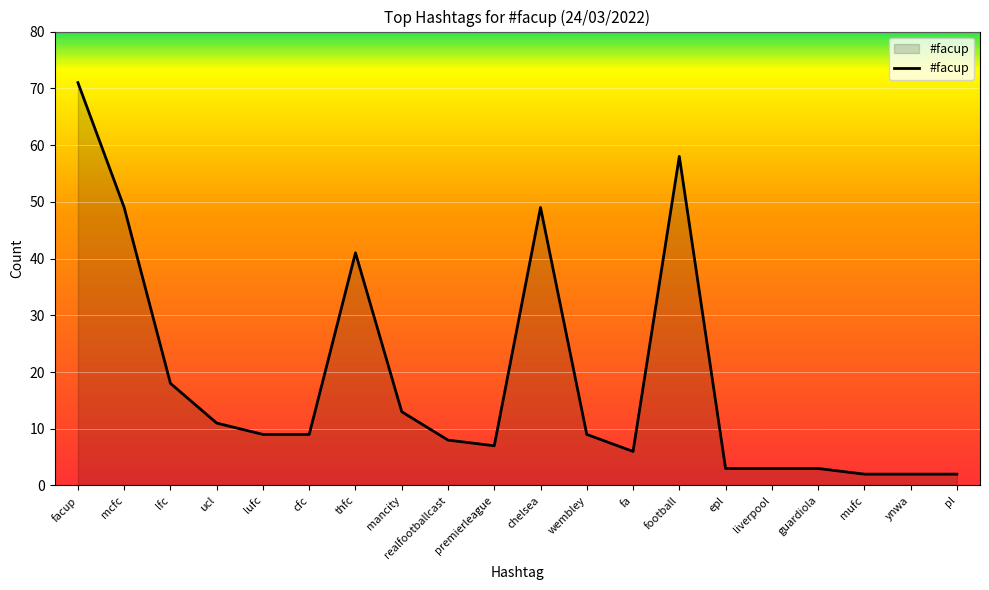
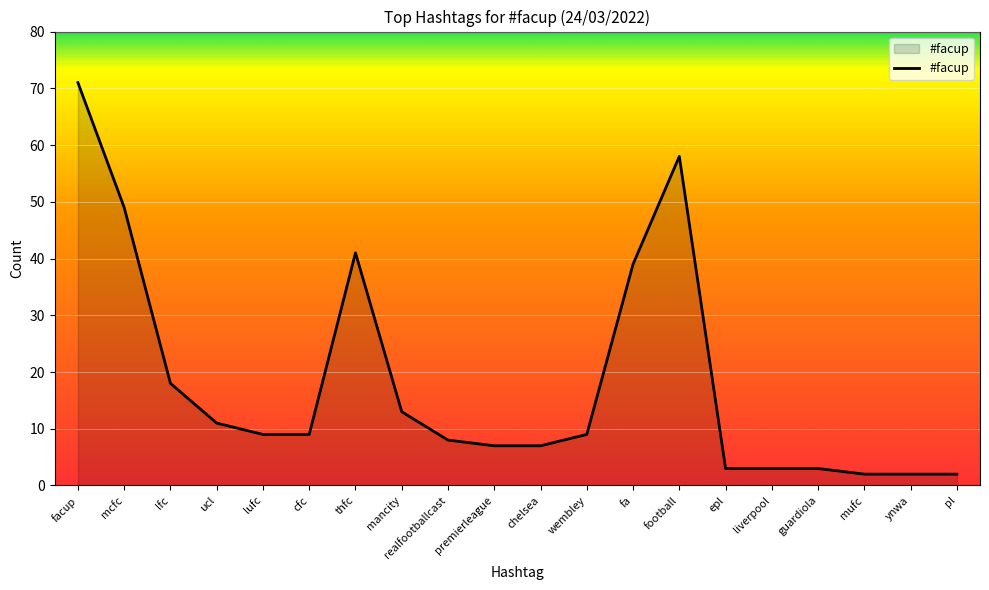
  {
    "facup": 71,
    "mcfc": 49,
    "lfc": 18,
    "ucl": 11,
    "lufc": 9,
    "cfc": 9,
    "thfc": 41,
    "mancity": 13,
    "realfootballcast": 8,
    "premierleague": 7,
-   "chelsea": 49,
+   "chelsea": 7,
    "wembley": 9,
-   "fa": 6,
+   "fa": 39,
    "football": 58,
    "epl": 3,
    "liverpool": 3,
    "guardiola": 3,
    "mufc": 2,
    "ynwa": 2,
    "pl": 2
  }
